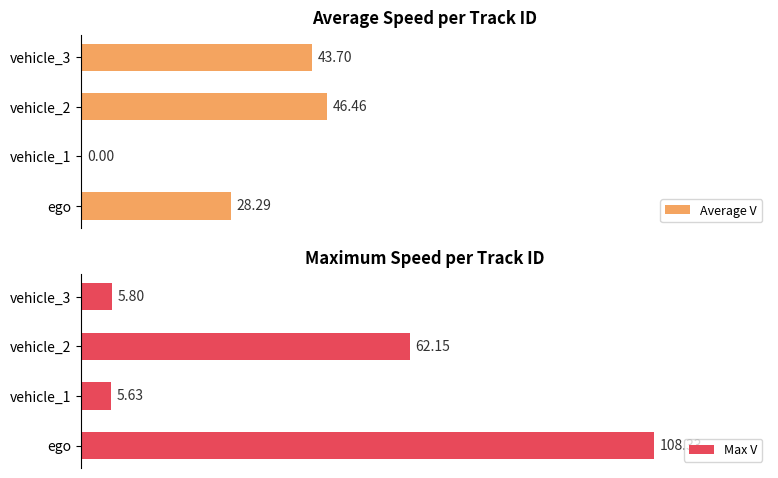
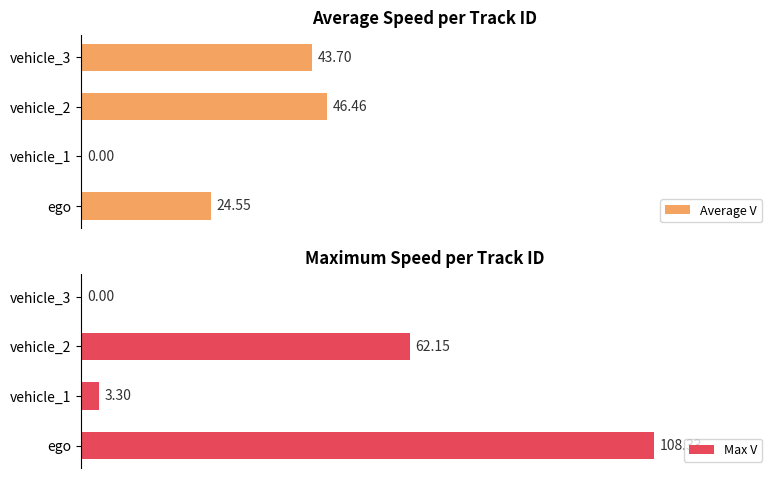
  {
    "Average Speed per Track ID": {
      "vehicle_3": 43.70,
      "vehicle_2": 46.46,
      "vehicle_1": 0.00,
-     "ego": 28.29
+     "ego": 24.55
    },
    "Maximum Speed per Track ID": {
-     "vehicle_3": 5.80,
+     "vehicle_3": 0.00,
      "vehicle_2": 62.15,
-     "vehicle_1": 5.63
+     "vehicle_1": 3.30
    }
  }
